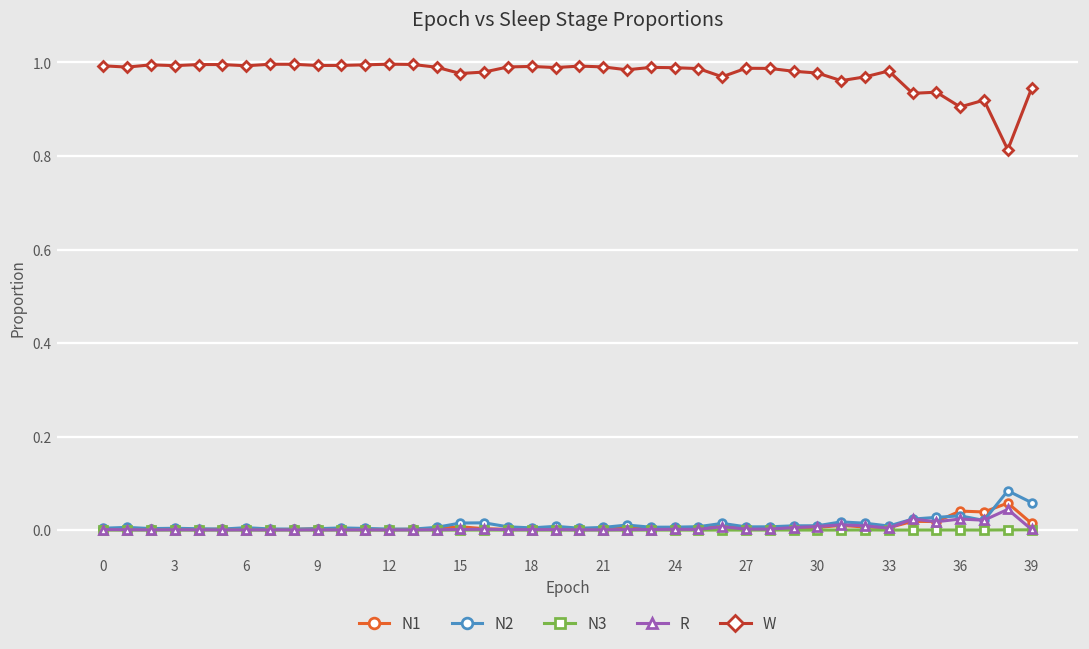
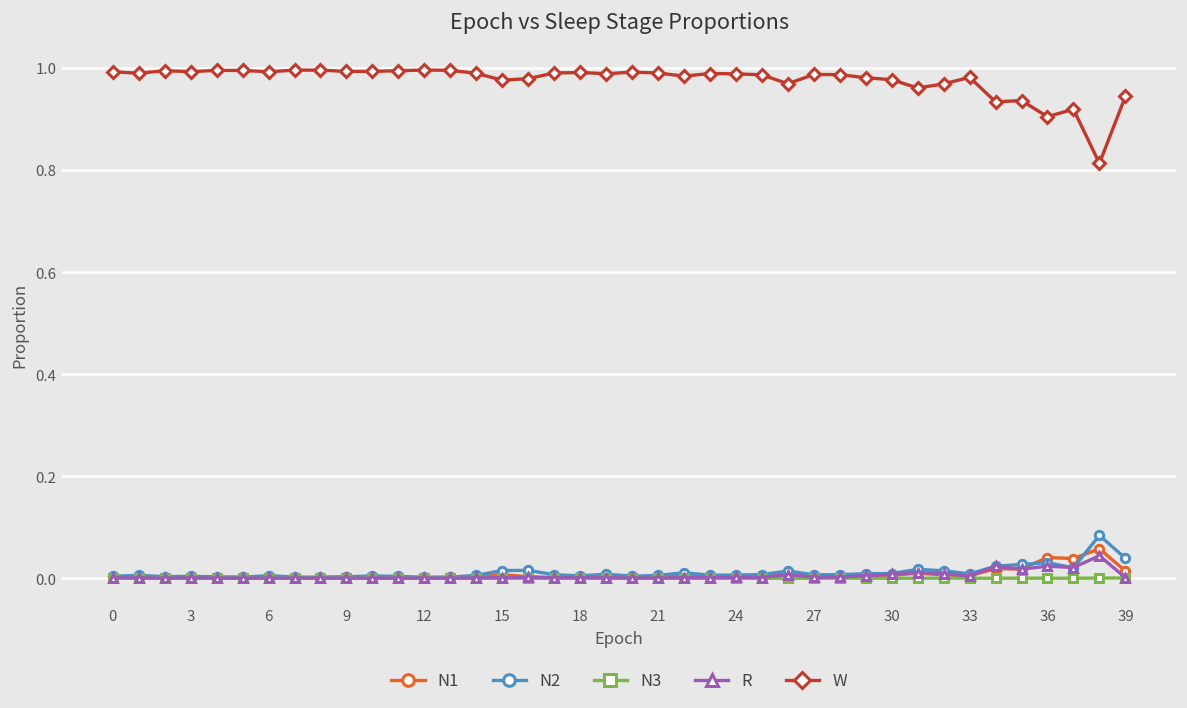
  {
    "N2": {
      "15": 0.02,
      "36": 0.03,
-     "39": 0.06
+     "39": 0.04
    },
    "N3": {
      "36": 0.00
    },
    "R": {
      "36": 0.02
    }
  }
